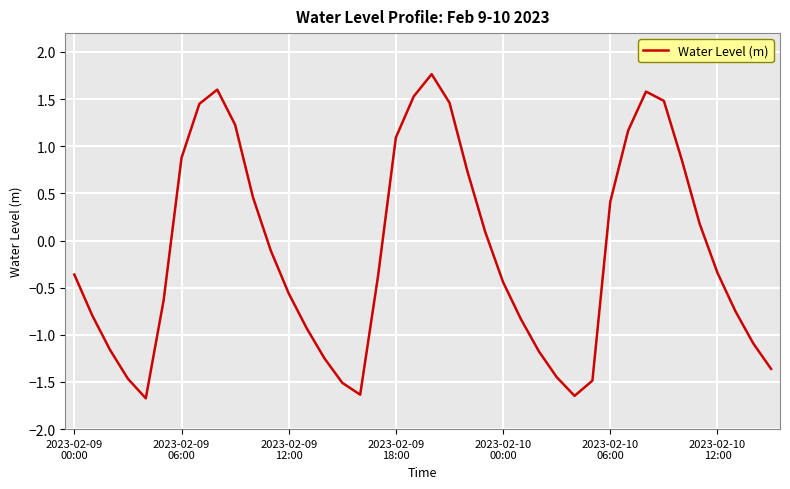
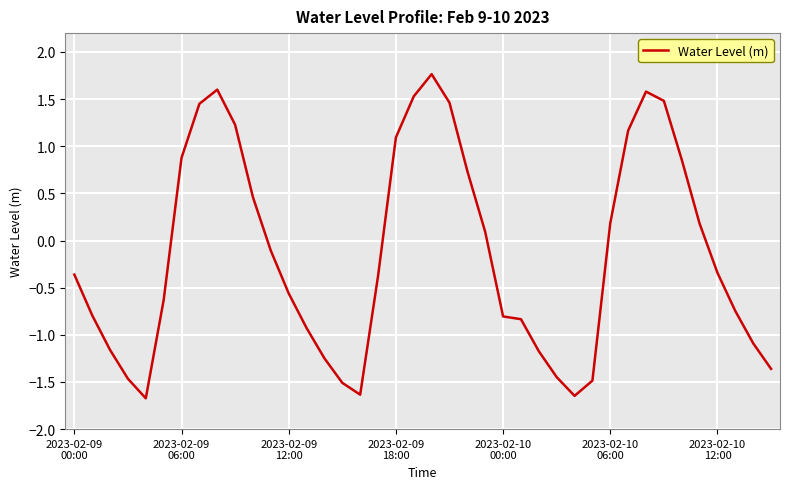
  {
    "2023-02-09 00:00": -0.4,
    "2023-02-09 06:00": 0.9,
    "2023-02-09 12:00": -0.6,
    "2023-02-09 18:00": 1.1,
-   "2023-02-10 00:00": -0.4,
-   "2023-02-10 06:00": 0.4,
+   "2023-02-10 00:00": -0.8,
+   "2023-02-10 06:00": 0.2,
    "2023-02-10 12:00": -0.3
  }
